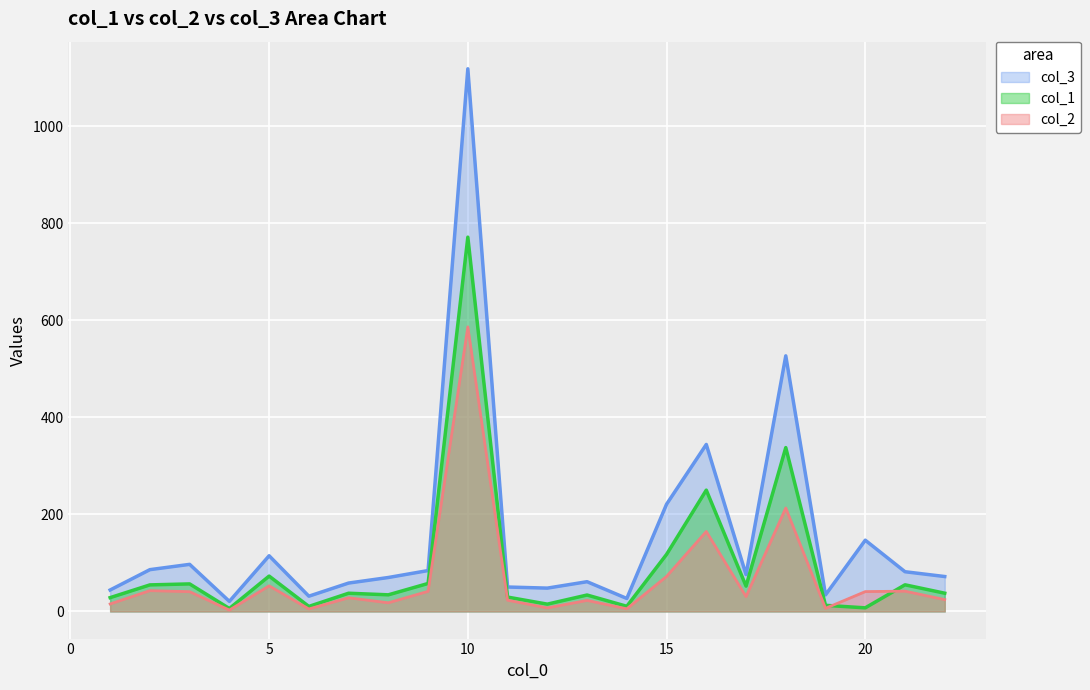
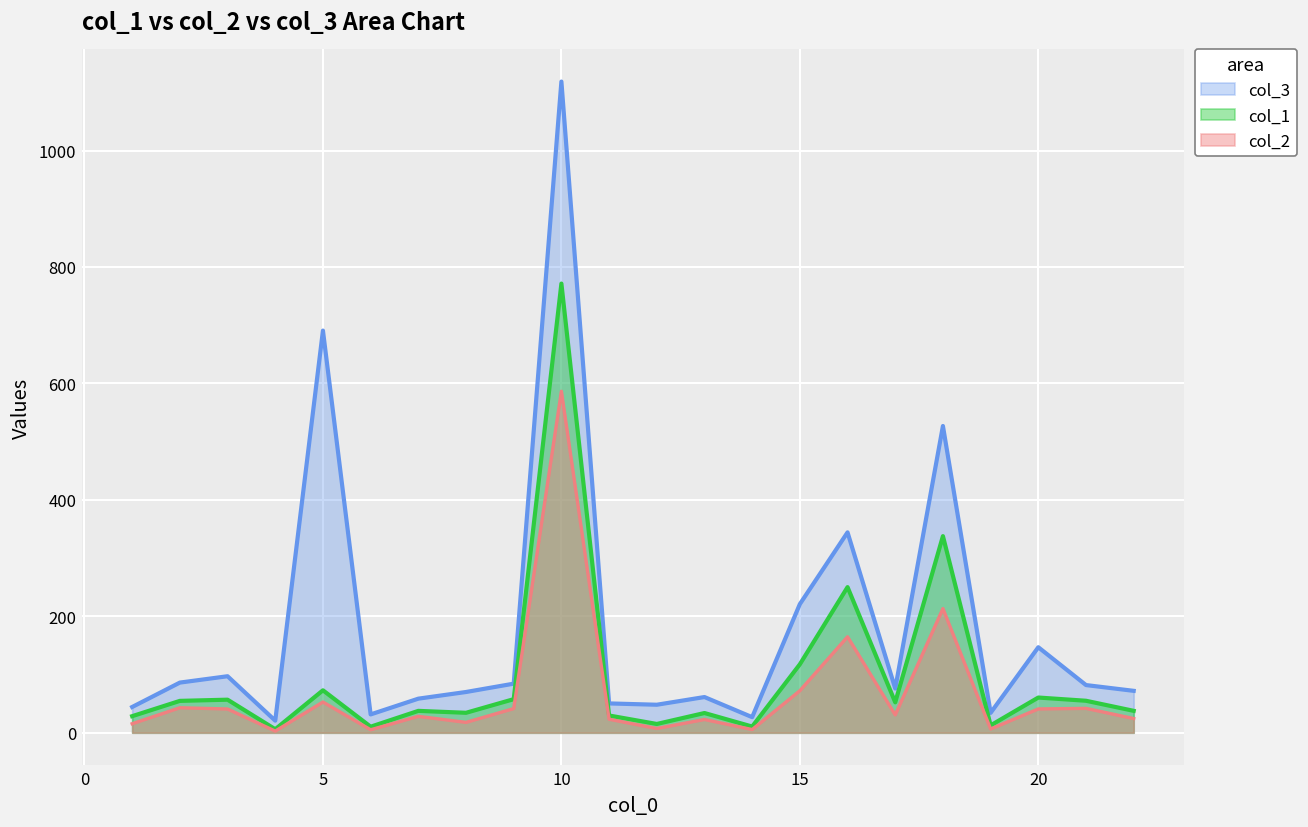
  {
    "col_3": {
-     "5": 110,
+     "5": 690,
      "10": 1120,
      "15": 220,
      "20": 150
    },
    "col_1": {
      "5": 70,
      "10": 770,
      "15": 120,
-     "20": 10
+     "20": 60
    },
    "col_2": {
      "5": 50,
      "10": 590,
      "15": 70,
      "20": 40
    }
  }
